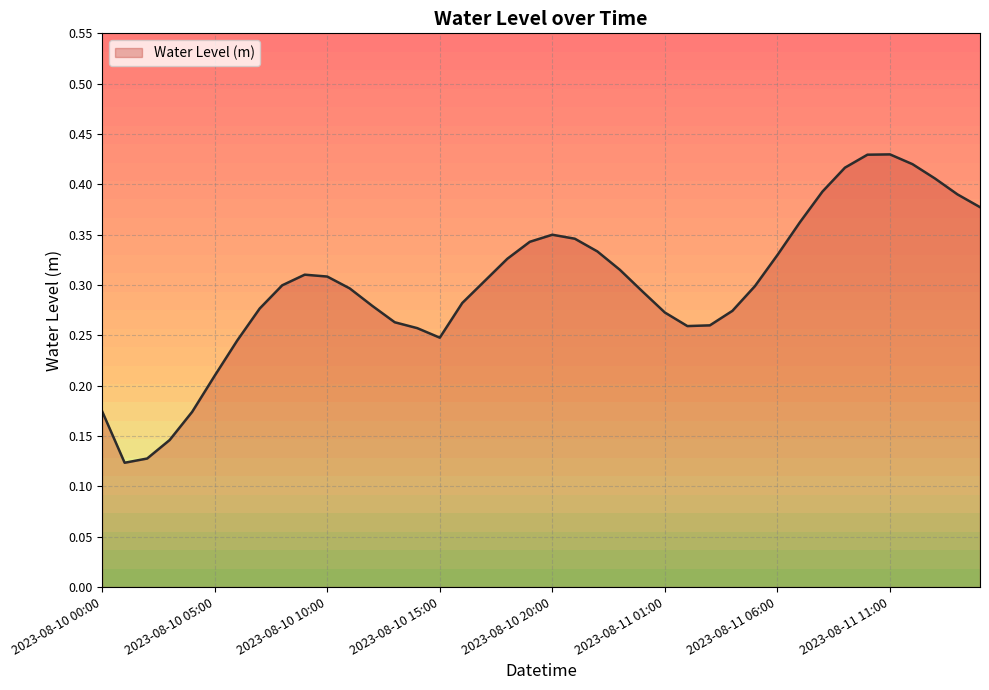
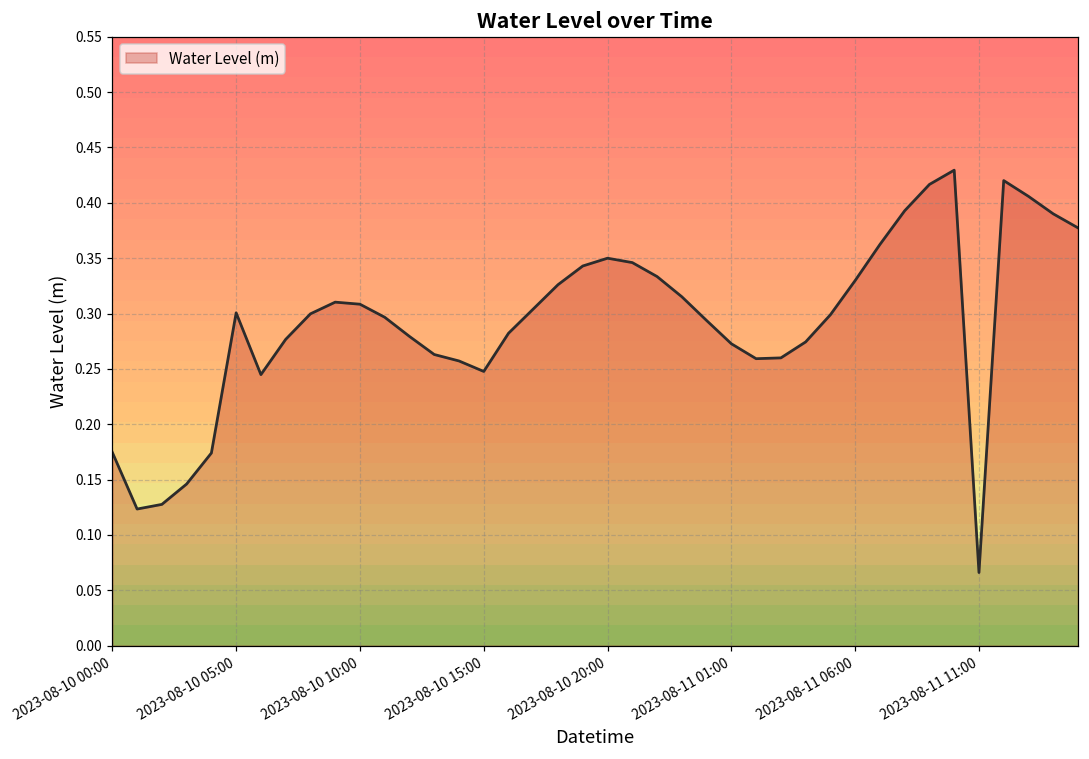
  {
    "Water Level (m)": {
      "2023-08-10 00:00": 0.175,
-     "2023-08-10 05:00": 0.210,
+     "2023-08-10 05:00": 0.301,
      "2023-08-10 10:00": 0.308,
      "2023-08-10 15:00": 0.248,
-     "2023-08-11 11:00": 0.430
+     "2023-08-11 11:00": 0.066
    }
  }
